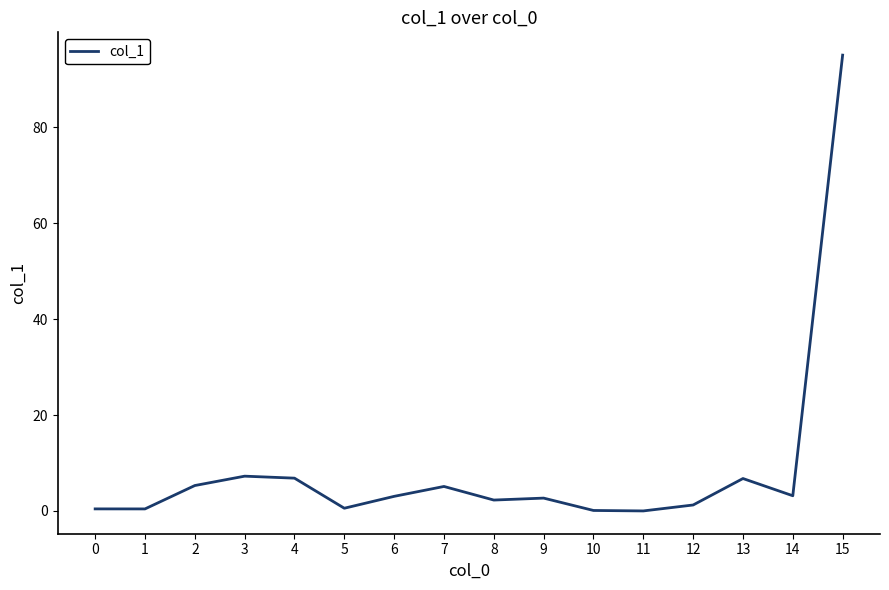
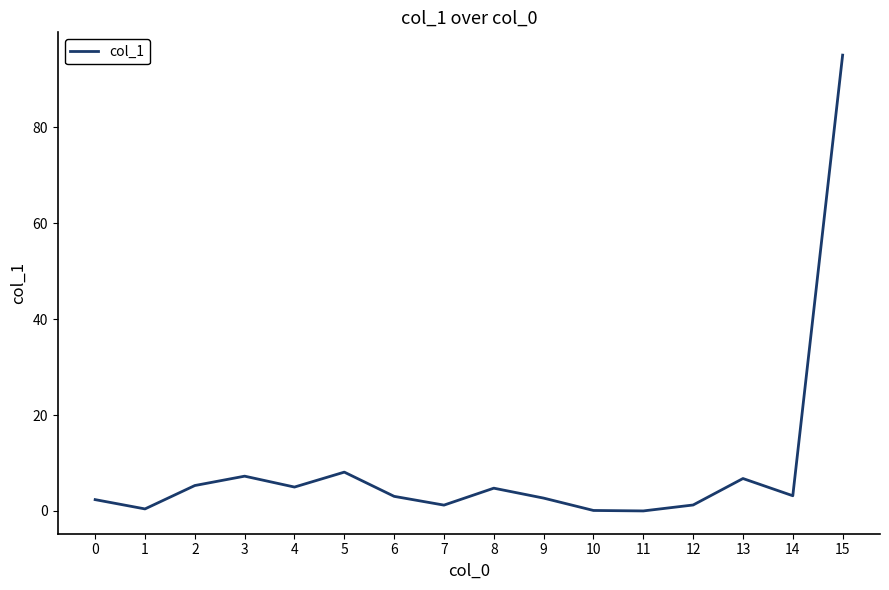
  {
-   "0": 0,
+   "0": 2,
    "1": 0,
    "2": 5,
    "3": 7,
-   "4": 7,
-   "5": 1,
+   "4": 5,
+   "5": 8,
    "6": 3,
-   "7": 5,
-   "8": 2,
+   "7": 1,
+   "8": 5,
    "9": 3,
    "10": 0,
    "11": 0,
    "12": 1,
    "13": 7,
    "14": 3,
    "15": 95
  }
